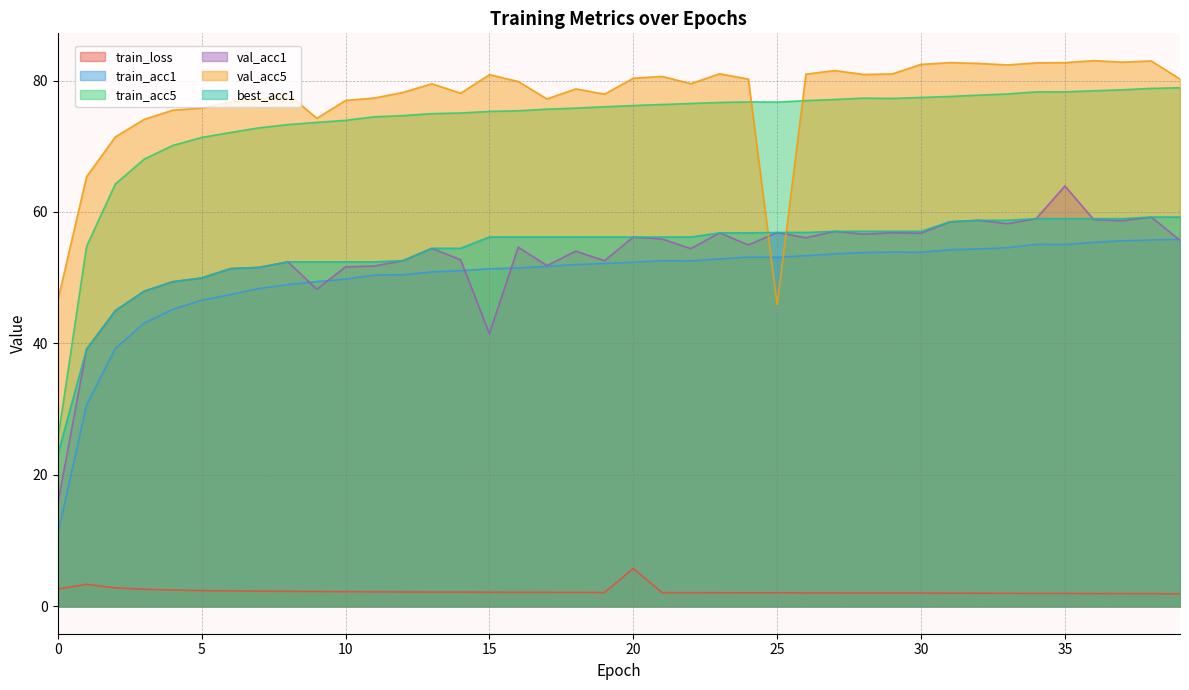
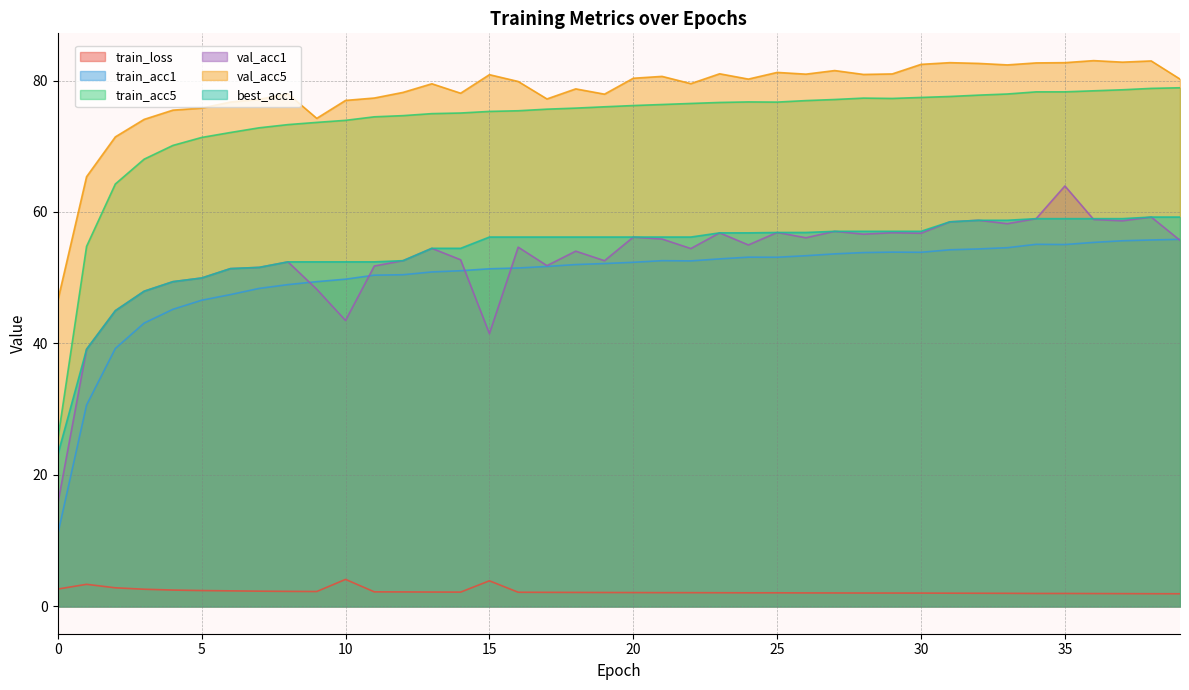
  {
    "train_loss": {
      "0": 3,
      "5": 2,
-     "10": 2,
-     "15": 2,
-     "20": 6,
+     "10": 4,
+     "15": 4,
+     "20": 2,
      "25": 2,
      "30": 2,
      "35": 2
    },
    "val_acc1": {
      "0": 16,
-     "10": 52,
+     "10": 43,
      "15": 41,
      "35": 64
    },
    "val_acc5": {
      "0": 47,
      "5": 76,
      "10": 77,
      "15": 81,
      "20": 80,
-     "25": 46,
+     "25": 81,
      "30": 82,
      "35": 83
    }
  }
